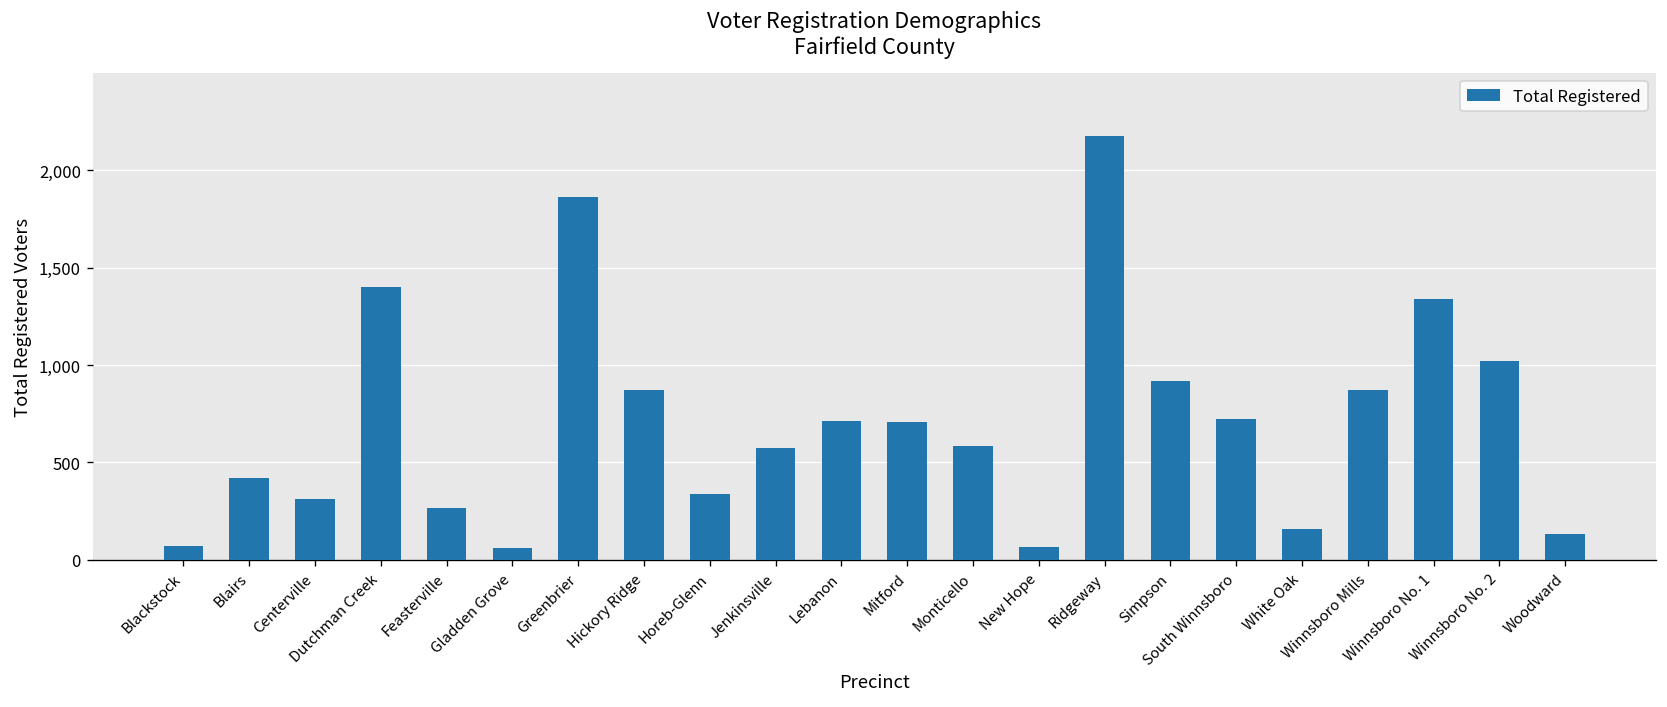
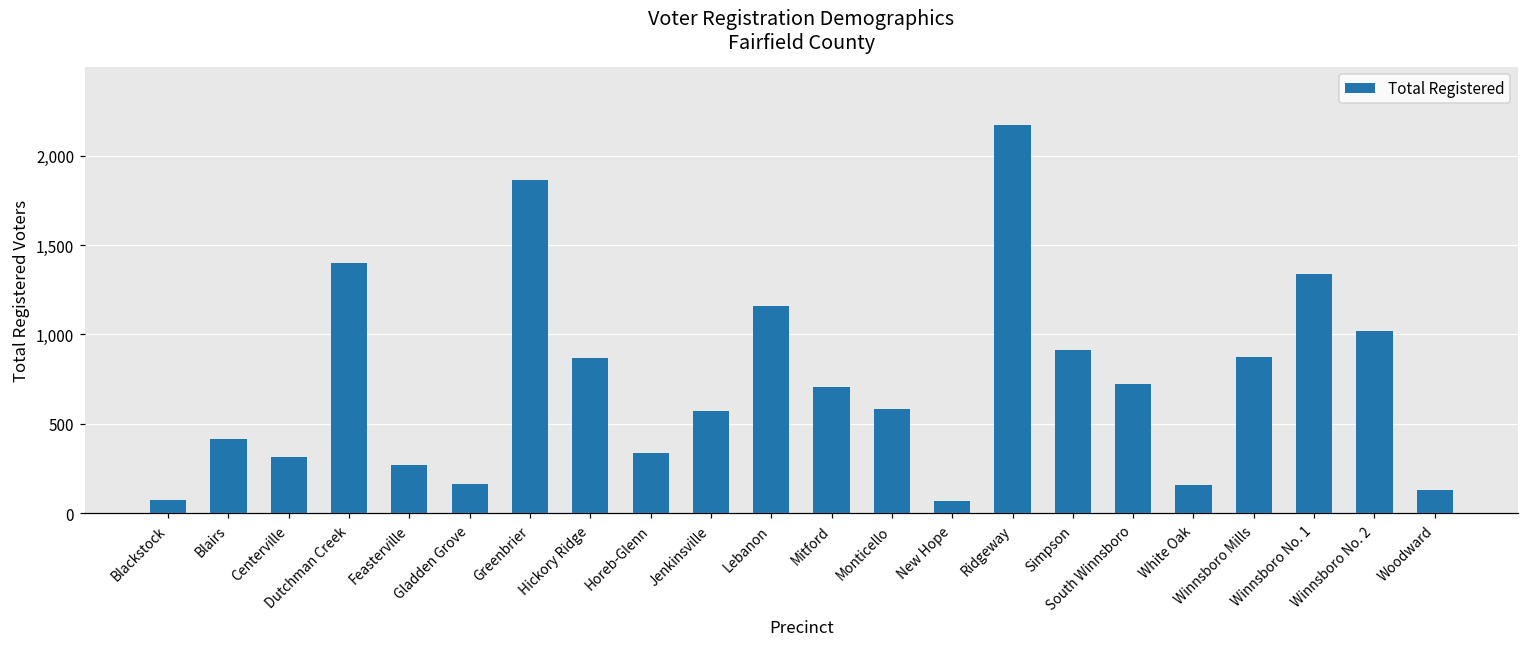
  {
    "Blackstock": "70",
    "Blairs": "420",
    "Centerville": "320",
    "Dutchman Creek": "1,400",
    "Feasterville": "270",
-   "Gladden Grove": "60",
+   "Gladden Grove": "160",
    "Greenbrier": "1,860",
    "Hickory Ridge": "870",
    "Horeb-Glenn": "340",
    "Jenkinsville": "570",
-   "Lebanon": "710",
+   "Lebanon": "1,160",
    "Mitford": "710",
    "Monticello": "580",
    "New Hope": "70",
    "Ridgeway": "2,170",
    "Simpson": "920",
    "South Winnsboro": "720",
    "White Oak": "160",
    "Winnsboro Mills": "870",
    "Winnsboro No. 1": "1,340",
    "Winnsboro No. 2": "1,020",
    "Woodward": "130"
  }
